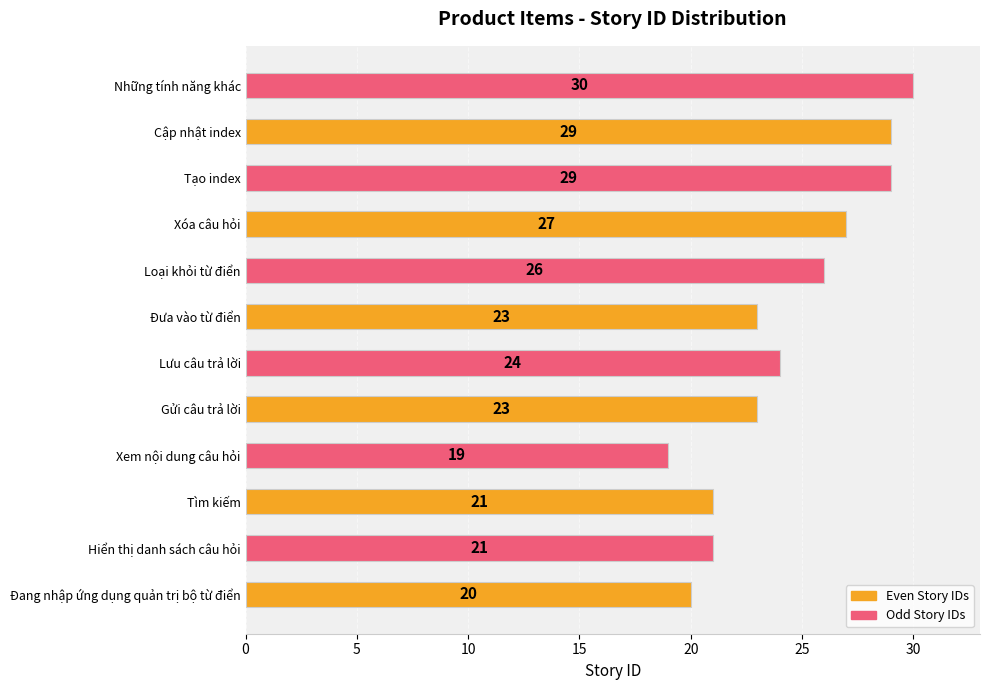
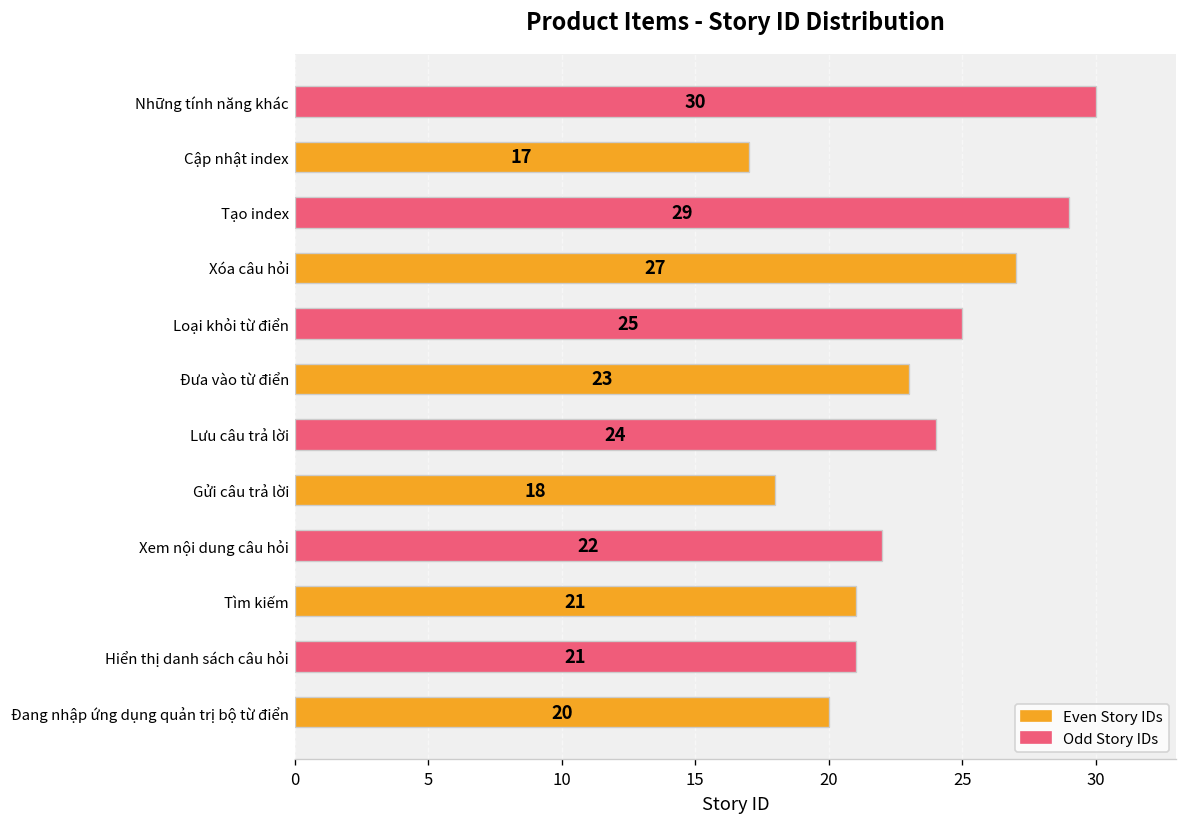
  {
    "Những tính năng khác": 30,
-   "Cập nhật index": 29,
+   "Cập nhật index": 17,
    "Tạo index": 29,
    "Xóa câu hỏi": 27,
-   "Loại khỏi từ điển": 26,
+   "Loại khỏi từ điển": 25,
    "Đưa vào từ điển": 23,
    "Lưu câu trả lời": 24,
-   "Gửi câu trả lời": 23,
-   "Xem nội dung câu hỏi": 19,
+   "Gửi câu trả lời": 18,
+   "Xem nội dung câu hỏi": 22,
    "Tìm kiếm": 21,
    "Hiển thị danh sách câu hỏi": 21,
    "Đang nhập ứng dụng quản trị bộ từ điển": 20
  }
